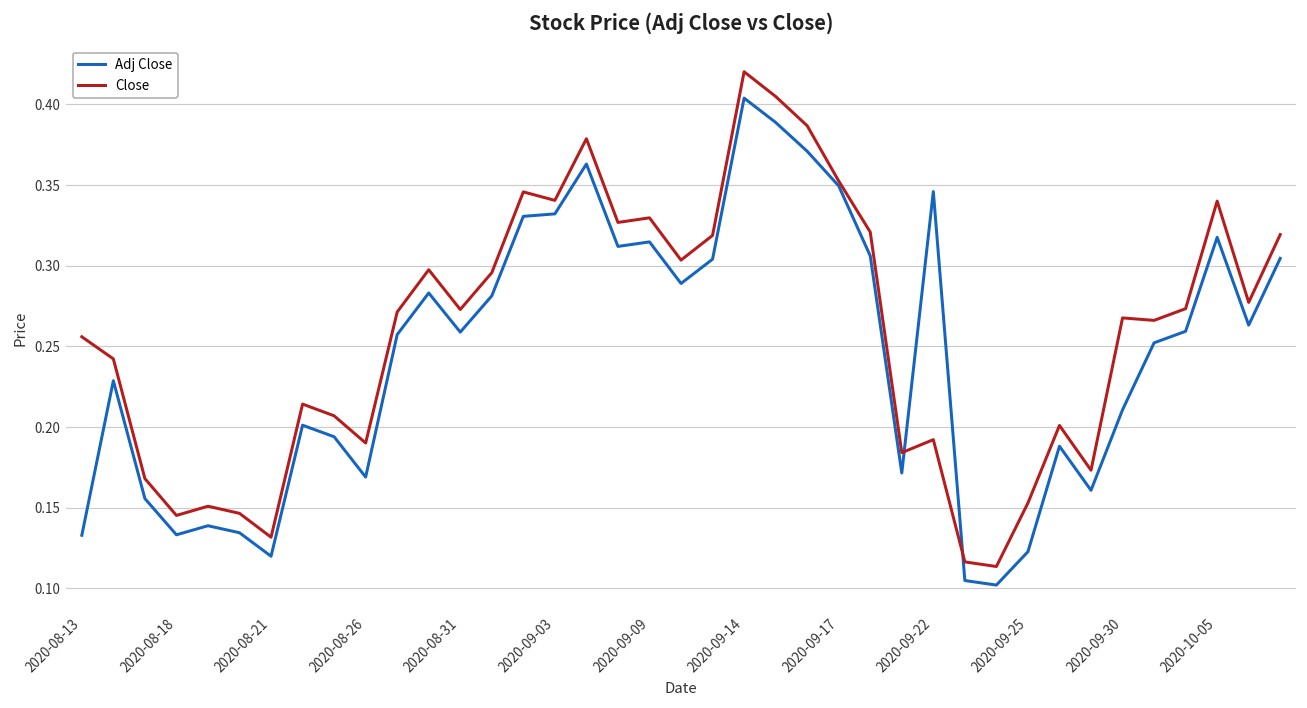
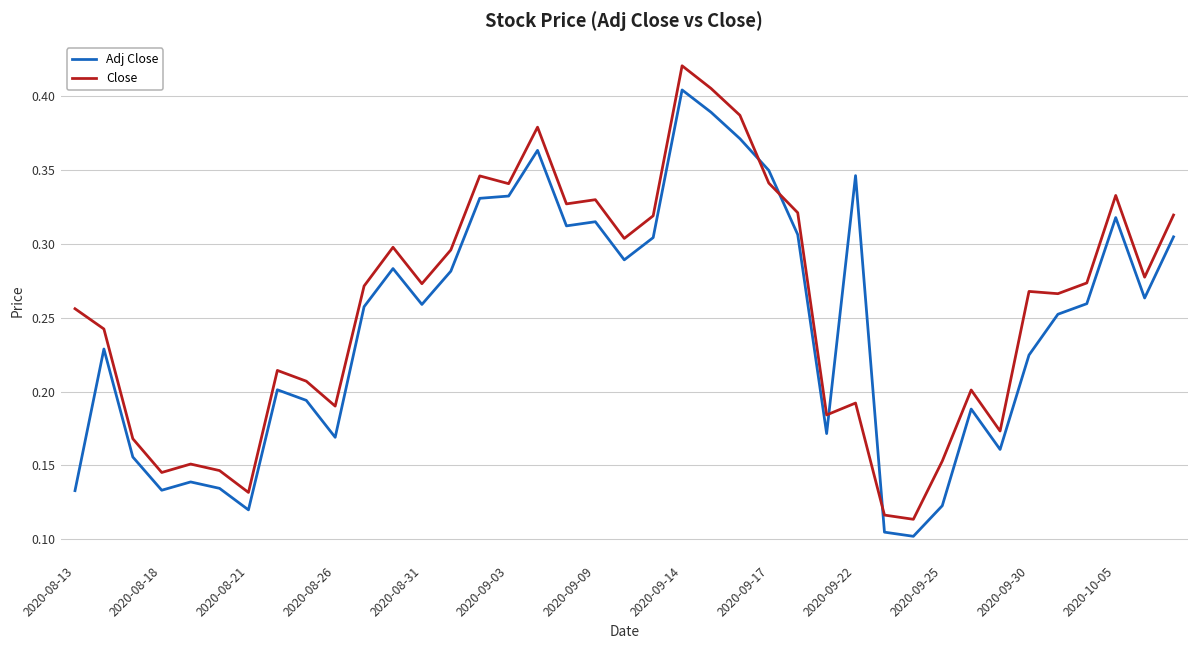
  {
    "Adj Close": {
      "2020-08-13": 0.133,
      "2020-08-18": 0.133,
      "2020-08-21": 0.120,
      "2020-08-26": 0.169,
      "2020-08-31": 0.259,
      "2020-09-03": 0.332,
      "2020-09-09": 0.315,
      "2020-09-14": 0.404,
      "2020-09-17": 0.349,
      "2020-09-22": 0.346,
      "2020-09-25": 0.123,
-     "2020-09-30": 0.211,
+     "2020-09-30": 0.225,
      "2020-10-05": 0.318
    },
    "Close": {
      "2020-08-13": 0.256,
      "2020-08-18": 0.145,
      "2020-08-21": 0.132,
      "2020-08-26": 0.190,
      "2020-08-31": 0.273,
      "2020-09-03": 0.341,
      "2020-09-09": 0.330,
      "2020-09-14": 0.420,
-     "2020-09-17": 0.353,
+     "2020-09-17": 0.341,
      "2020-09-22": 0.192,
      "2020-09-25": 0.153,
      "2020-09-30": 0.268,
-     "2020-10-05": 0.340
+     "2020-10-05": 0.333
    }
  }
